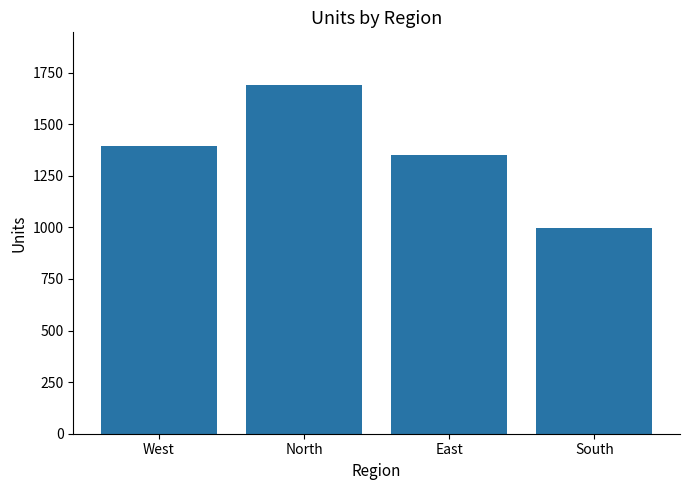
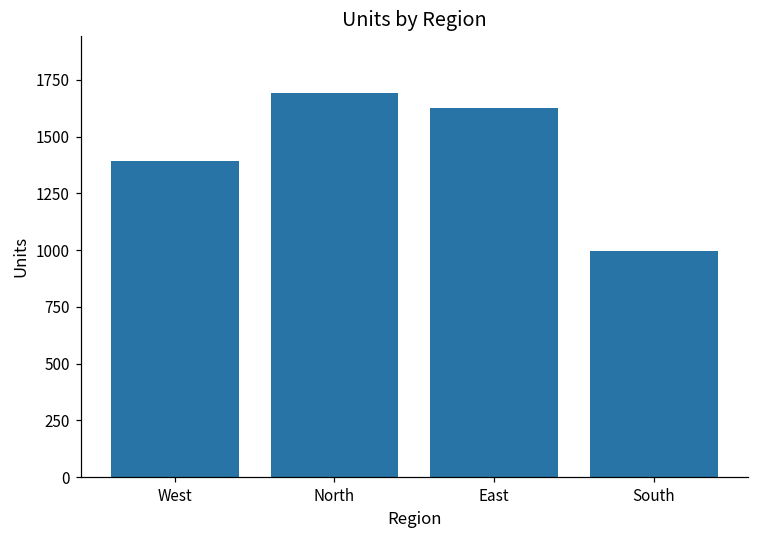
  {
    "West": 1390,
    "North": 1690,
-   "East": 1350,
+   "East": 1630,
    "South": 1000
  }
